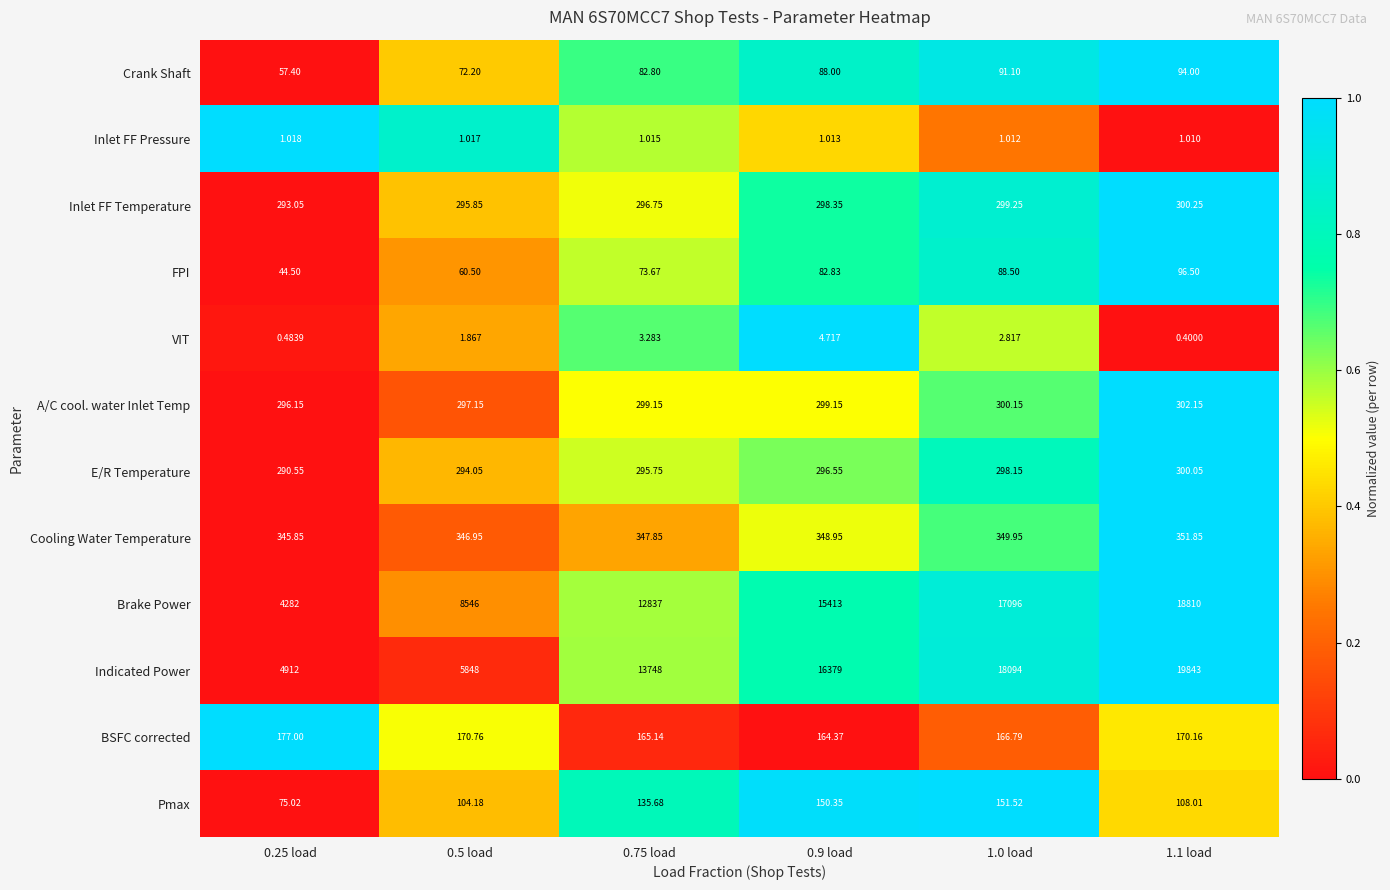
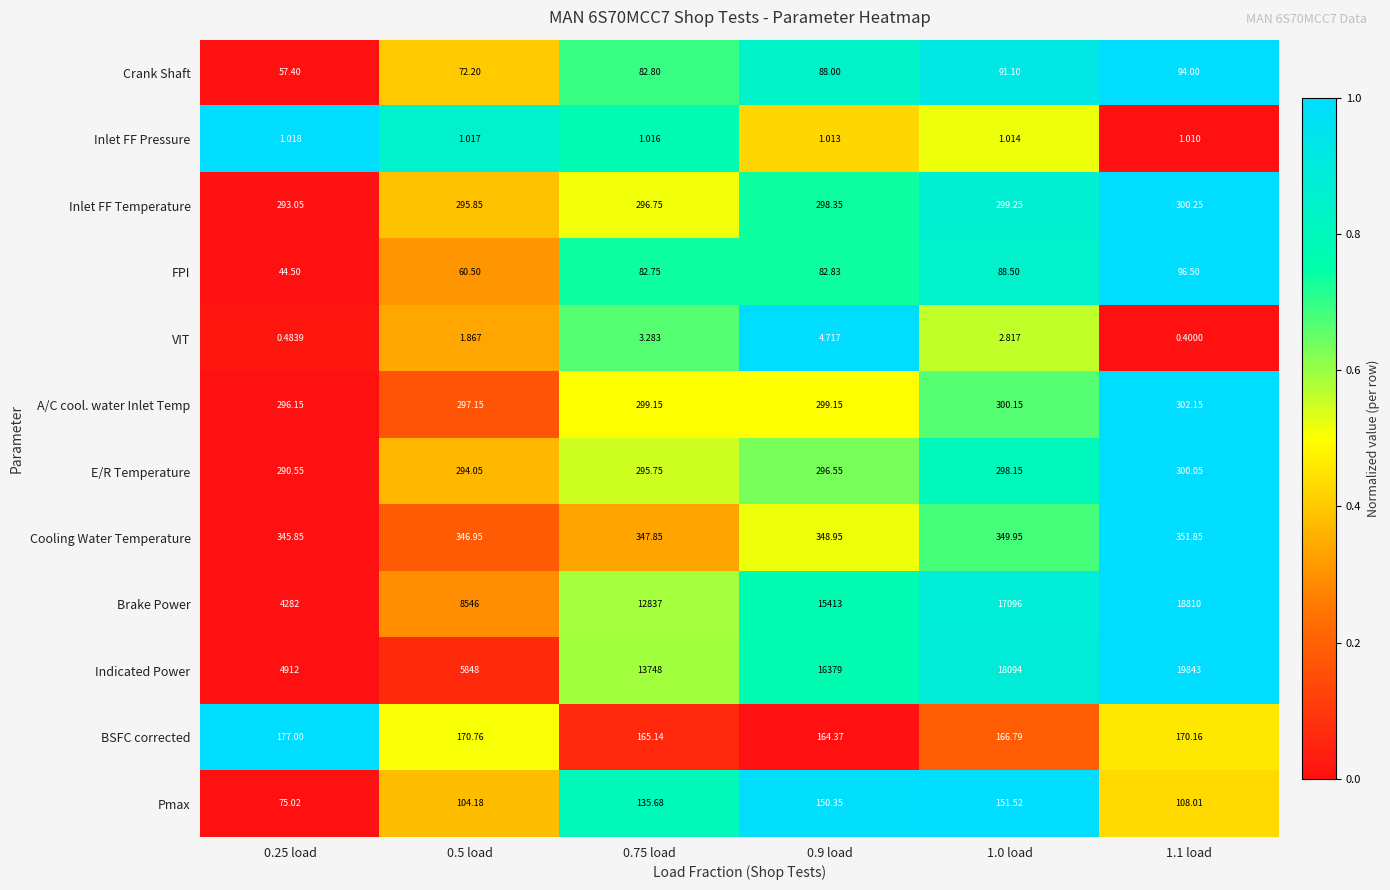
  {
    "Crank Shaft": {
      "0.25 load": 57.40,
      "0.5 load": 72.20,
      "0.75 load": 82.80,
      "0.9 load": 88.00,
      "1.0 load": 91.10,
      "1.1 load": 94.00
    },
    "Inlet FF Pressure": {
      "0.25 load": 1.018,
      "0.5 load": 1.017,
-     "0.75 load": 1.015,
+     "0.75 load": 1.016,
      "0.9 load": 1.013,
-     "1.0 load": 1.012,
+     "1.0 load": 1.014,
      "1.1 load": 1.010
    },
    "Inlet FF Temperature": {
      "0.25 load": 293.05,
      "0.5 load": 295.85,
      "0.75 load": 296.75,
      "0.9 load": 298.35,
      "1.0 load": 299.25,
      "1.1 load": 300.25
    },
    "FPI": {
      "0.25 load": 44.50,
      "0.5 load": 60.50,
-     "0.75 load": 73.67,
+     "0.75 load": 82.75,
      "0.9 load": 82.83,
      "1.0 load": 88.50,
      "1.1 load": 96.50
    },
    "VIT": {
      "0.25 load": 0.4839,
      "0.5 load": 1.867,
      "0.75 load": 3.283,
      "0.9 load": 4.717,
      "1.0 load": 2.817,
      "1.1 load": 0.4000
    },
    "A/C cool. water Inlet Temp": {
      "0.25 load": 296.15,
      "0.5 load": 297.15,
      "0.75 load": 299.15,
      "0.9 load": 299.15,
      "1.0 load": 300.15,
      "1.1 load": 302.15
    },
    "E/R Temperature": {
      "0.25 load": 290.55,
      "0.5 load": 294.05,
      "0.75 load": 295.75,
      "0.9 load": 296.55,
      "1.0 load": 298.15,
      "1.1 load": 300.05
    },
    "Cooling Water Temperature": {
      "0.25 load": 345.85,
      "0.5 load": 346.95,
      "0.75 load": 347.85,
      "0.9 load": 348.95,
      "1.0 load": 349.95,
      "1.1 load": 351.85
    },
    "Brake Power": {
      "0.25 load": 4282,
      "0.5 load": 8546,
      "0.75 load": 12837,
      "0.9 load": 15413,
      "1.0 load": 17096,
      "1.1 load": 18810
    },
    "Indicated Power": {
      "0.25 load": 4912,
      "0.5 load": 5848,
      "0.75 load": 13748,
      "0.9 load": 16379,
      "1.0 load": 18094,
      "1.1 load": 19843
    },
    "BSFC corrected": {
      "0.25 load": 177.00,
      "0.5 load": 170.76,
      "0.75 load": 165.14,
      "0.9 load": 164.37,
      "1.0 load": 166.79,
      "1.1 load": 170.16
    },
    "Pmax": {
      "0.25 load": 75.02,
      "0.5 load": 104.18,
      "0.75 load": 135.68,
      "0.9 load": 150.35,
      "1.0 load": 151.52,
      "1.1 load": 108.01
    }
  }
